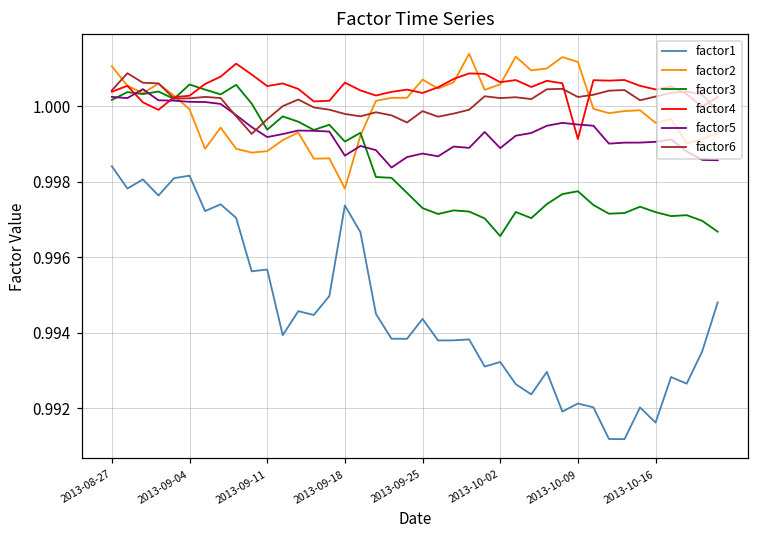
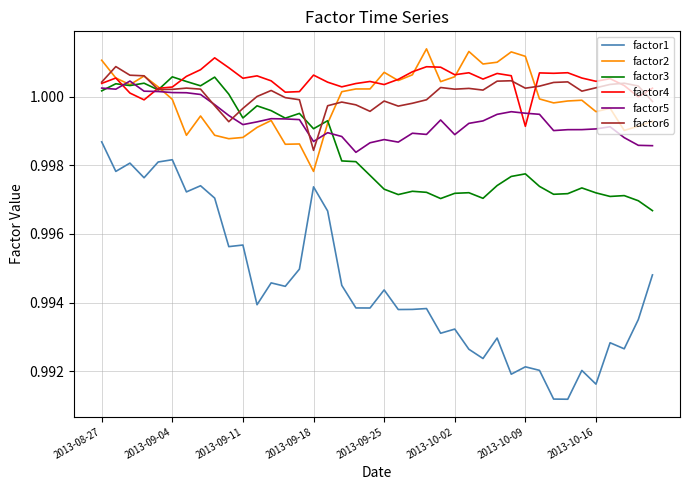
  {
    "factor1": {
-     "2013-08-27": 0.9984,
+     "2013-08-27": 0.9987,
      "2013-09-04": 0.9982,
      "2013-09-11": 0.9957,
      "2013-09-18": 0.9974,
      "2013-09-25": 0.9944,
      "2013-10-02": 0.9932,
      "2013-10-09": 0.9921,
      "2013-10-16": 0.9916
    },
    "factor2": {
      "2013-08-27": 1.0011,
      "2013-09-04": 0.9999,
      "2013-09-11": 0.9988,
      "2013-09-18": 0.9978,
      "2013-09-25": 1.0007,
      "2013-10-09": 1.0012,
      "2013-10-16": 0.9996
    },
    "factor3": {
      "2013-08-27": 1.0002,
      "2013-09-04": 1.0006,
      "2013-09-11": 0.9994,
      "2013-09-18": 0.9991,
      "2013-09-25": 0.9973,
-     "2013-10-02": 0.9966,
+     "2013-10-02": 0.9972,
      "2013-10-09": 0.9977,
      "2013-10-16": 0.9972
    },
    "factor4": {
      "2013-09-11": 1.0005,
      "2013-09-18": 1.0006,
      "2013-09-25": 1.0004,
      "2013-10-09": 0.9991,
      "2013-10-16": 1.0004
    },
    "factor5": {
      "2013-08-27": 1.0002,
      "2013-09-04": 1.0001,
      "2013-09-11": 0.9992,
      "2013-09-18": 0.9987,
      "2013-09-25": 0.9987,
      "2013-10-02": 0.9989,
      "2013-10-09": 0.9995,
      "2013-10-16": 0.9991
    },
    "factor6": {
      "2013-09-11": 0.9997,
-     "2013-09-18": 0.9998,
+     "2013-09-18": 0.9984,
      "2013-09-25": 0.9999,
      "2013-10-02": 1.0002,
      "2013-10-09": 1.0002,
      "2013-10-16": 1.0003
    }
  }
